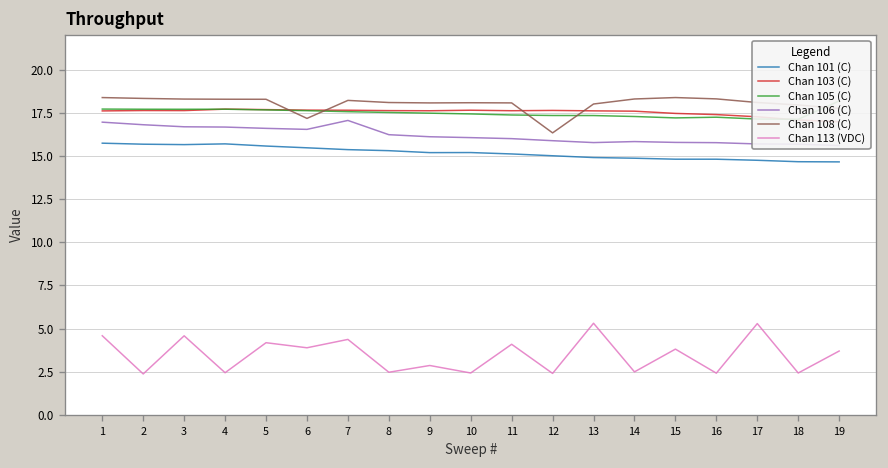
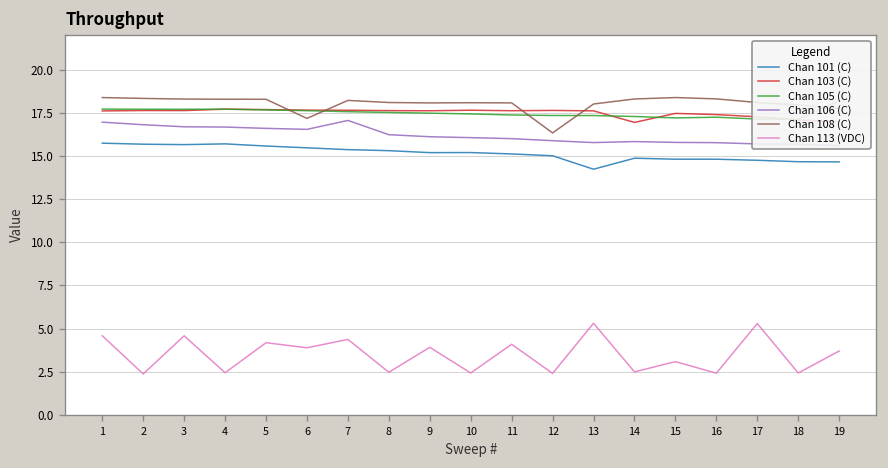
  {
    "Chan 101 (C)": {
      "1": 15.7,
      "2": 15.7,
      "3": 15.7,
      "4": 15.7,
      "5": 15.6,
      "6": 15.5,
      "7": 15.4,
      "8": 15.3,
      "9": 15.2,
      "10": 15.2,
      "11": 15.1,
      "12": 15.0,
-     "13": 14.9,
+     "13": 14.2,
      "14": 14.9,
      "15": 14.8,
      "16": 14.8,
      "17": 14.8,
      "18": 14.7,
      "19": 14.7
    },
    "Chan 103 (C)": {
      "10": 17.7,
      "11": 17.6,
      "12": 17.6,
      "13": 17.6,
-     "14": 17.6,
+     "14": 16.9,
      "15": 17.5
    },
    "Chan 105 (C)": {
      "10": 17.4,
      "11": 17.4,
      "12": 17.3,
      "13": 17.3,
      "14": 17.3,
      "15": 17.2
    },
    "Chan 106 (C)": {
      "1": 17.0,
      "2": 16.8,
      "3": 16.7,
      "4": 16.7,
      "5": 16.6,
      "6": 16.5,
      "7": 17.1,
      "8": 16.2,
      "9": 16.1,
      "10": 16.1,
      "11": 16.0,
      "12": 15.9,
      "13": 15.8,
      "14": 15.8,
      "15": 15.8,
      "16": 15.8
    },
    "Chan 108 (C)": {
      "1": 18.4,
      "2": 18.3,
      "3": 18.3,
      "4": 18.3,
      "5": 18.3,
      "6": 17.2,
      "7": 18.2,
      "8": 18.1,
      "9": 18.1,
      "10": 18.1,
      "11": 18.1,
      "12": 16.3,
      "13": 18.0,
      "14": 18.3,
      "15": 18.4,
      "16": 18.3
    },
    "Chan 113 (VDC)": {
      "1": 4.6,
      "2": 2.4,
      "3": 4.6,
      "4": 2.4,
      "5": 4.2,
      "6": 3.9,
      "7": 4.4,
      "8": 2.5,
-     "9": 2.9,
+     "9": 3.9,
      "10": 2.4,
      "11": 4.1,
      "12": 2.4,
      "13": 5.3,
      "14": 2.5,
-     "15": 3.8,
+     "15": 3.1,
      "16": 2.4,
      "17": 5.3,
      "18": 2.4,
      "19": 3.7
    }
  }
